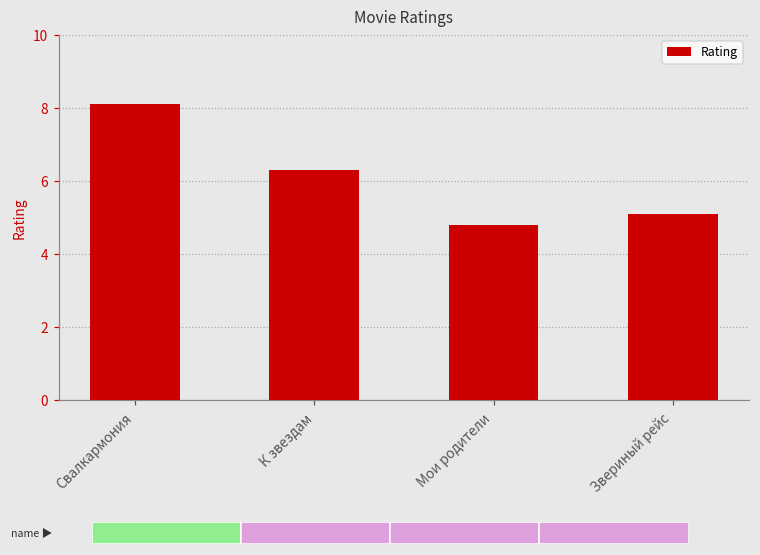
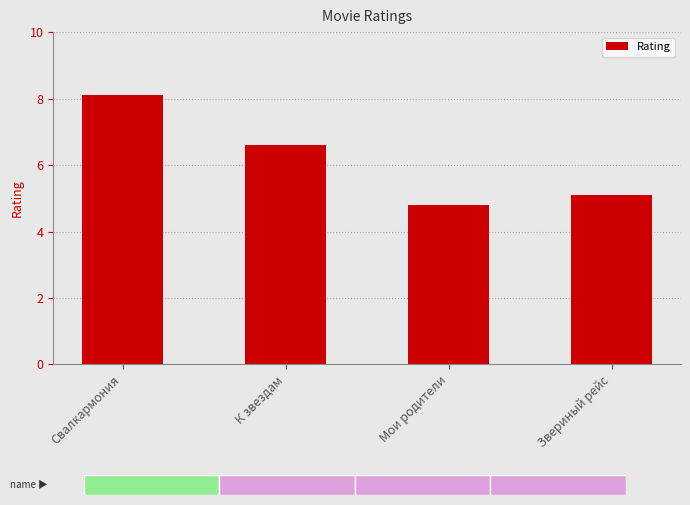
  {
    "Свалкармония": 8.1,
-   "К звездам": 6.3,
+   "К звездам": 6.6,
    "Мои родители": 4.8,
    "Звериный рейс": 5.1
  }
